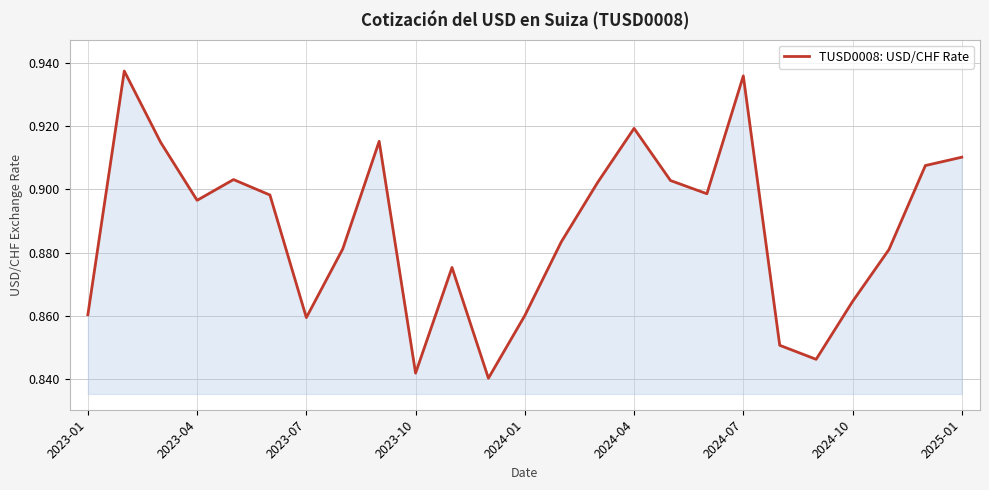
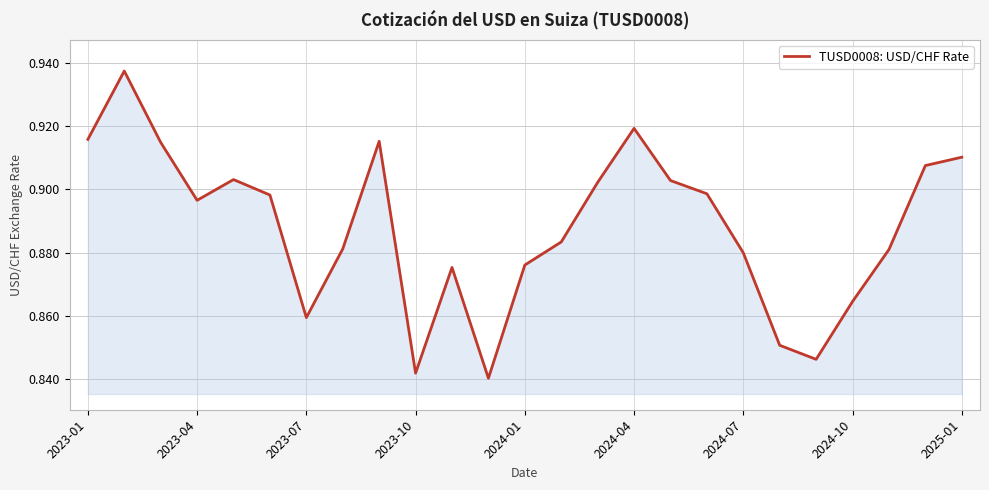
  {
-   "2023-01": 0.860,
+   "2023-01": 0.916,
    "2023-04": 0.897,
    "2023-07": 0.859,
    "2023-10": 0.842,
-   "2024-01": 0.860,
+   "2024-01": 0.876,
    "2024-04": 0.919,
-   "2024-07": 0.936,
+   "2024-07": 0.880,
    "2024-10": 0.864,
    "2025-01": 0.910
  }
